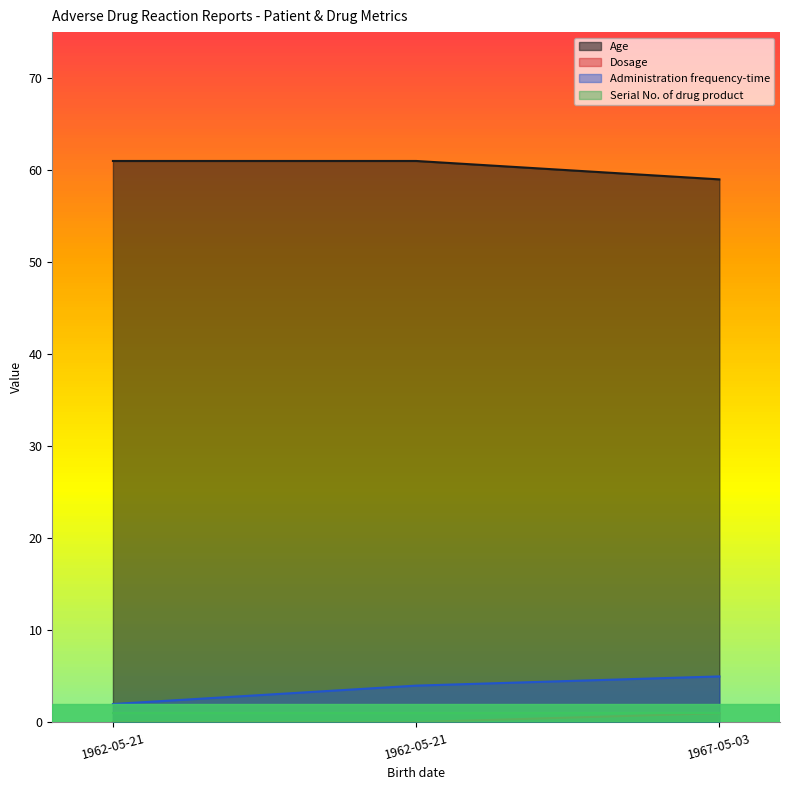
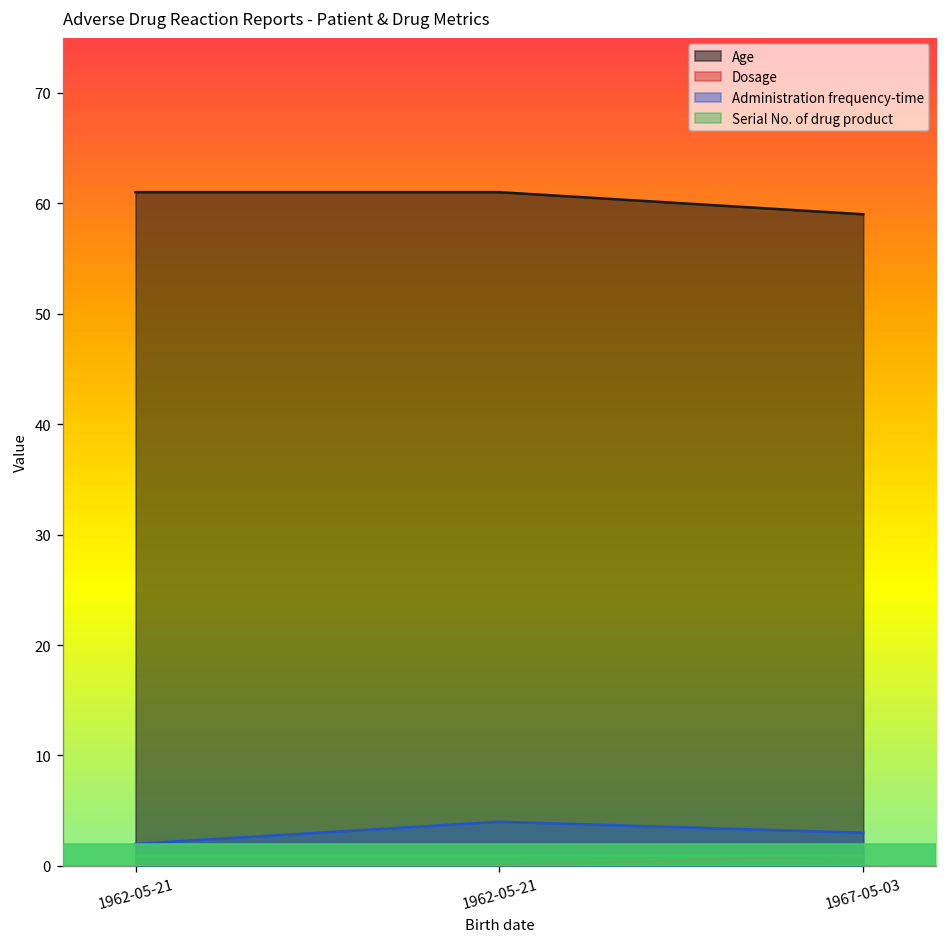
  {
    "Age": {
      "1967-05-03": 59
    },
    "Administration frequency-time": {
-     "1967-05-03": 5
+     "1967-05-03": 3
    }
  }
